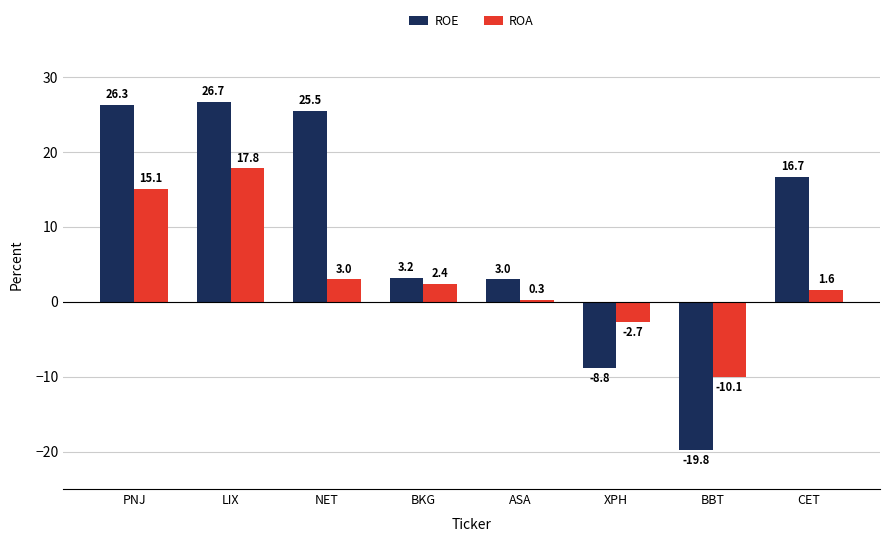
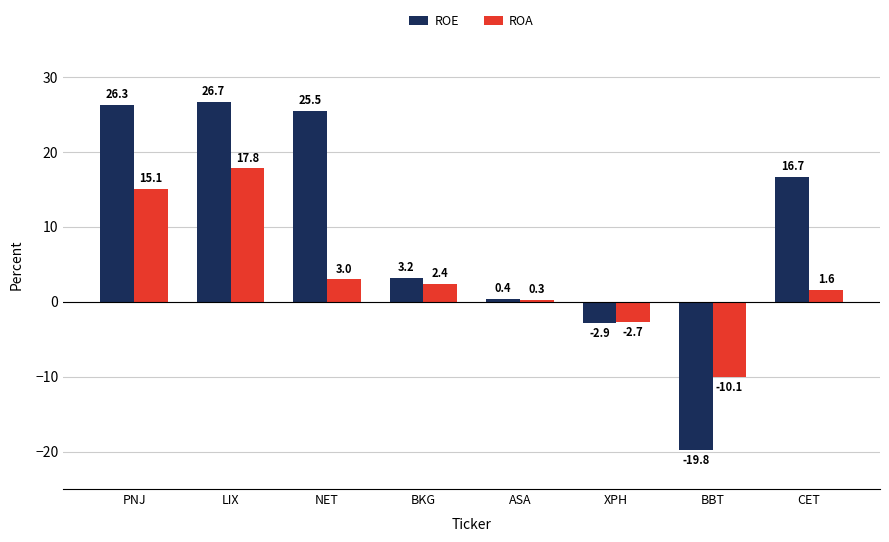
  {
    "ROE": {
      "PNJ": 26.3,
      "LIX": 26.7,
      "NET": 25.5,
      "BKG": 3.2,
-     "ASA": 3.0,
-     "XPH": -8.8,
+     "ASA": 0.4,
+     "XPH": -2.9,
      "BBT": -19.8,
      "CET": 16.7
    },
    "ROA": {
      "PNJ": 15.1,
      "LIX": 17.8,
      "NET": 3.0,
      "BKG": 2.4,
      "ASA": 0.3,
      "XPH": -2.7,
      "BBT": -10.1,
      "CET": 1.6
    }
  }
